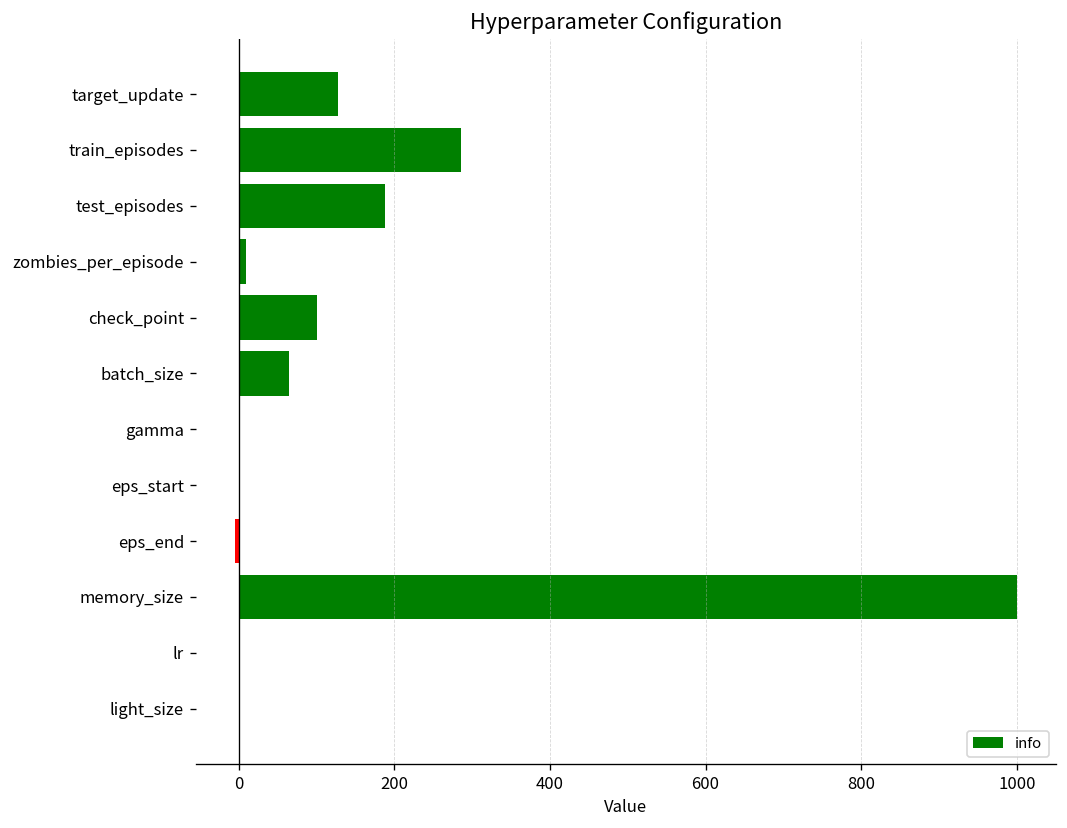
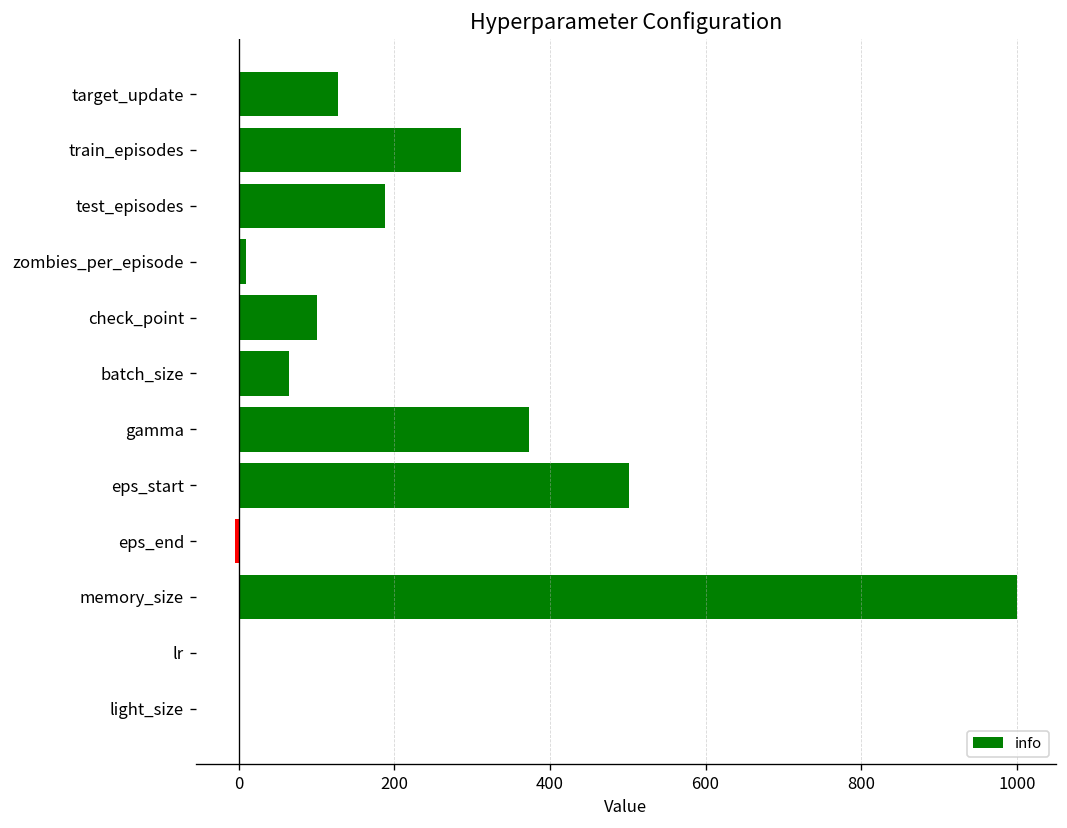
  {
    "target_update": 130,
    "train_episodes": 290,
    "test_episodes": 190,
    "zombies_per_episode": 10,
    "check_point": 100,
    "batch_size": 60,
-   "gamma": 0,
-   "eps_start": 0,
+   "gamma": 370,
+   "eps_start": 500,
    "eps_end": -10,
    "memory_size": 1000
  }
